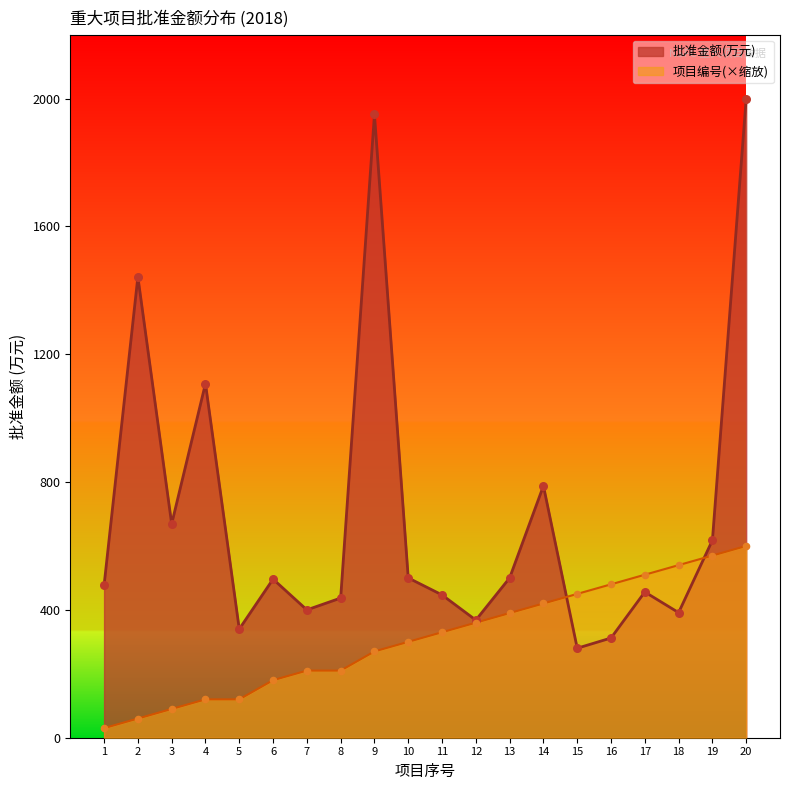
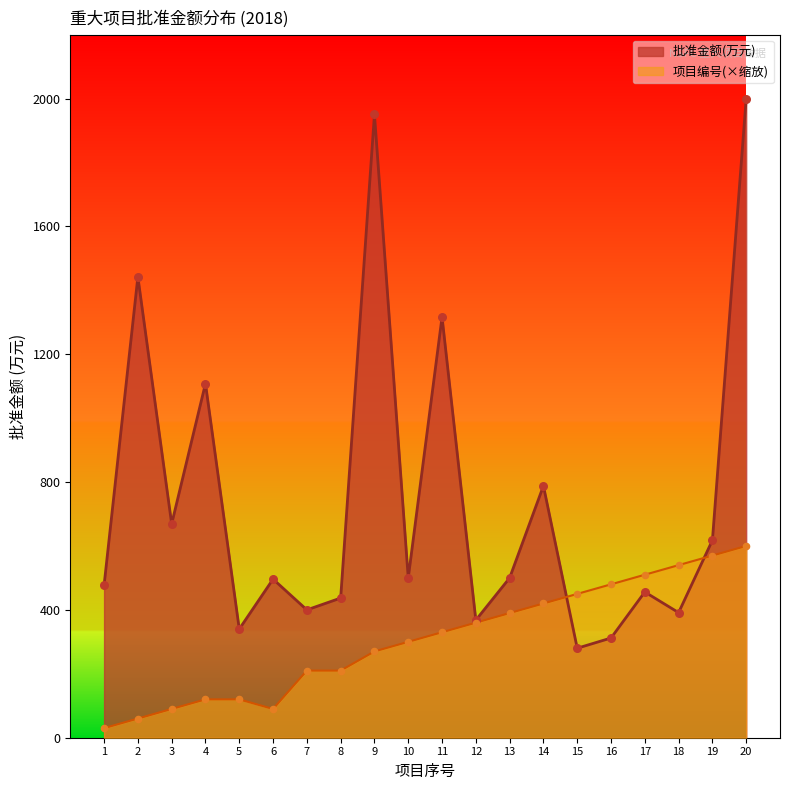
  {
    "批准金额(万元)": {
      "1": 480,
      "2": 1440,
      "3": 670,
      "4": 1110,
      "5": 340,
      "6": 500,
      "7": 400,
      "8": 440,
      "9": 1950,
      "10": 500,
-     "11": 450,
+     "11": 1320,
      "12": 370,
      "13": 500,
      "14": 790,
      "15": 280,
      "16": 310,
      "17": 460,
      "18": 390,
      "19": 620,
      "20": 2000
    },
    "项目编号(×缩放)": {
      "1": 30,
      "2": 60,
      "3": 90,
      "4": 120,
      "5": 120,
-     "6": 180,
+     "6": 90,
      "7": 210,
      "8": 210,
      "9": 270,
      "10": 300,
      "11": 330,
      "12": 360,
      "13": 390,
      "14": 420,
      "15": 450,
      "16": 480,
      "17": 510,
      "18": 540,
      "19": 570,
      "20": 600
    }
  }
